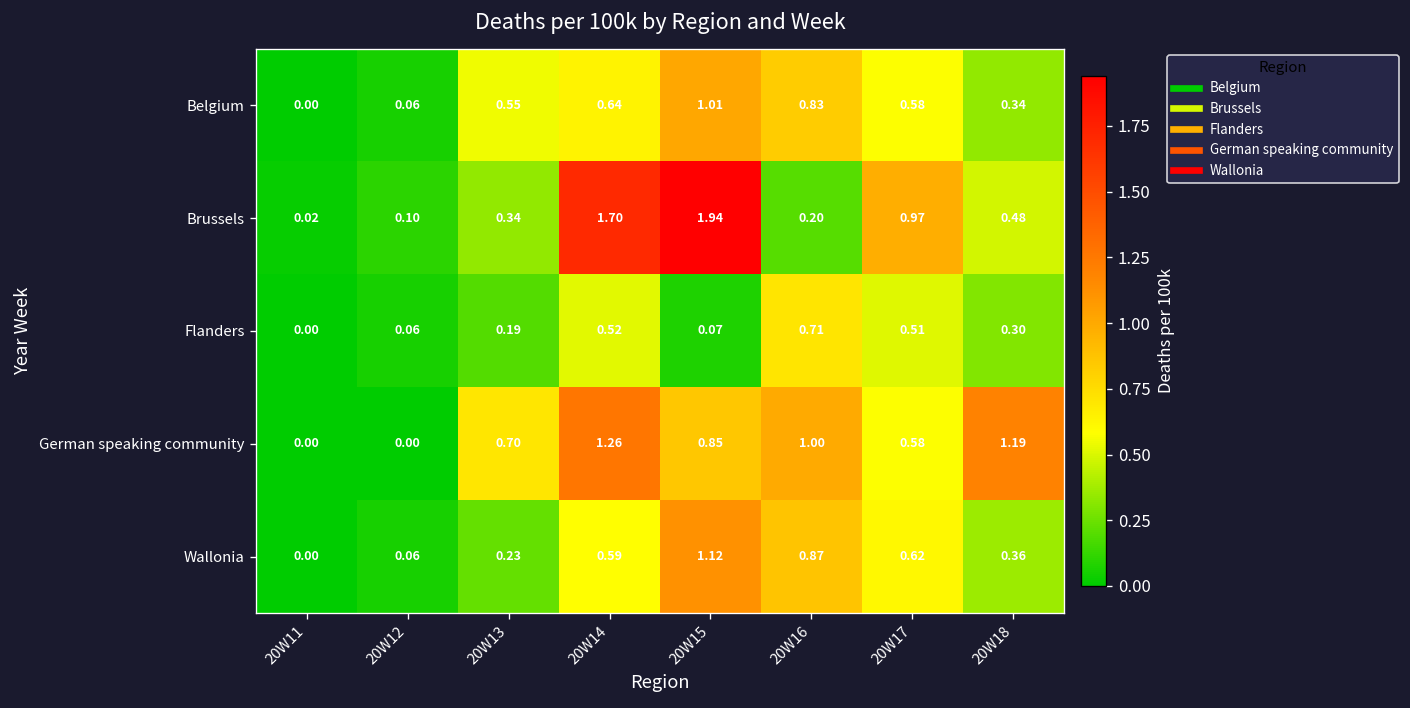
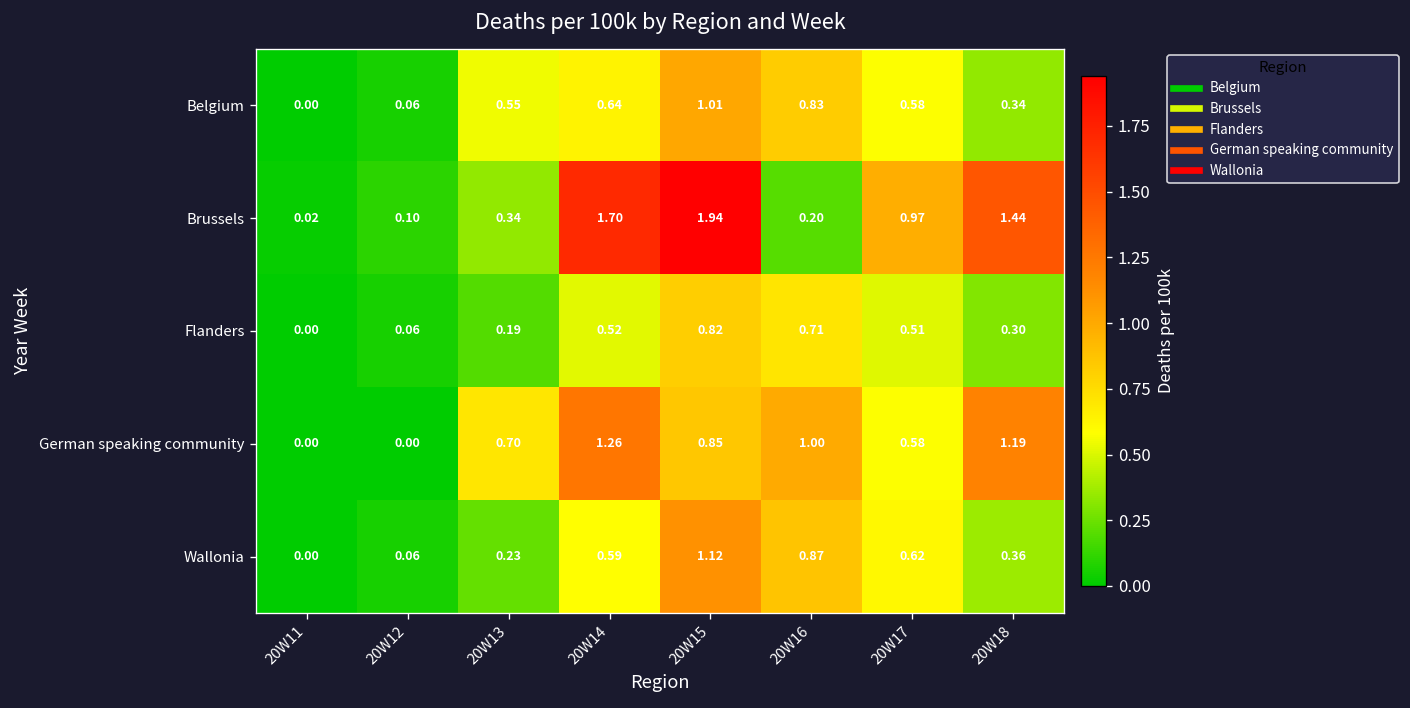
  {
    "Belgium": {
      "20W11": 0.00,
      "20W12": 0.06,
      "20W13": 0.55,
      "20W14": 0.64,
      "20W15": 1.01,
      "20W16": 0.83,
      "20W17": 0.58,
      "20W18": 0.34
    },
    "Brussels": {
      "20W11": 0.02,
      "20W12": 0.10,
      "20W13": 0.34,
      "20W14": 1.70,
      "20W15": 1.94,
      "20W16": 0.20,
      "20W17": 0.97,
-     "20W18": 0.48
+     "20W18": 1.44
    },
    "Flanders": {
      "20W11": 0.00,
      "20W12": 0.06,
      "20W13": 0.19,
      "20W14": 0.52,
-     "20W15": 0.07,
+     "20W15": 0.82,
      "20W16": 0.71,
      "20W17": 0.51,
      "20W18": 0.30
    },
    "German speaking community": {
      "20W11": 0.00,
      "20W12": 0.00,
      "20W13": 0.70,
      "20W14": 1.26,
      "20W15": 0.85,
      "20W16": 1.00,
      "20W17": 0.58,
      "20W18": 1.19
    },
    "Wallonia": {
      "20W11": 0.00,
      "20W12": 0.06,
      "20W13": 0.23,
      "20W14": 0.59,
      "20W15": 1.12,
      "20W16": 0.87,
      "20W17": 0.62,
      "20W18": 0.36
    }
  }
